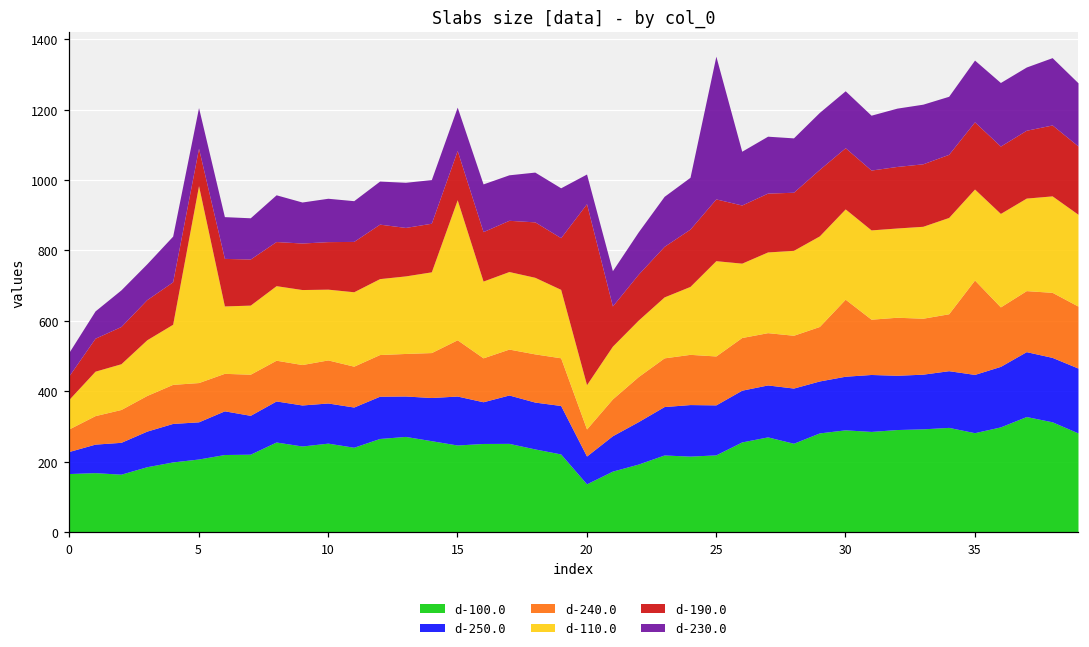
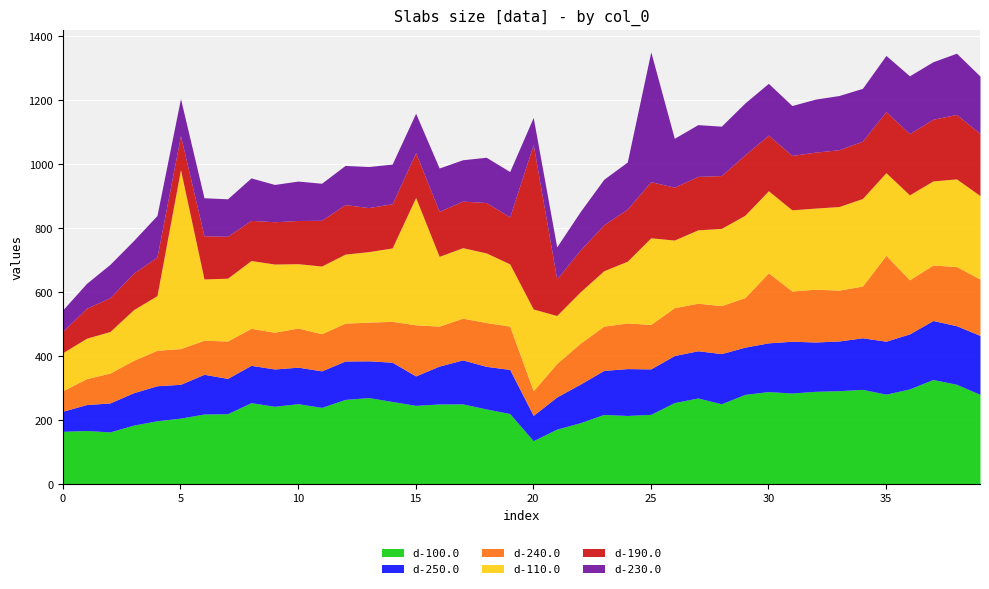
  {
    "d-100.0": {
      "0": 170,
      "5": 210,
      "10": 250,
      "15": 250,
      "20": 140,
      "25": 220,
      "30": 290,
      "35": 280
    },
    "d-250.0": {
      "0": 60,
      "5": 110,
      "10": 110,
-     "15": 140,
+     "15": 90,
      "20": 80,
      "25": 140,
      "30": 150,
      "35": 170
    },
    "d-240.0": {
      "0": 60,
      "5": 110,
      "10": 120,
      "15": 160,
      "20": 80,
      "25": 140,
      "30": 220,
      "35": 270
    },
    "d-110.0": {
-     "0": 80,
+     "0": 120,
      "5": 560,
      "10": 200,
      "15": 400,
-     "20": 130,
+     "20": 260,
      "25": 270,
      "30": 260,
      "35": 260
    },
    "d-190.0": {
      "0": 70,
      "5": 110,
      "10": 130,
      "15": 140,
      "20": 510,
      "25": 180,
      "30": 170,
      "35": 190
    },
    "d-230.0": {
      "0": 70,
      "5": 120,
      "10": 120,
      "15": 120,
      "20": 80,
      "25": 410,
      "30": 160,
      "35": 180
    }
  }
